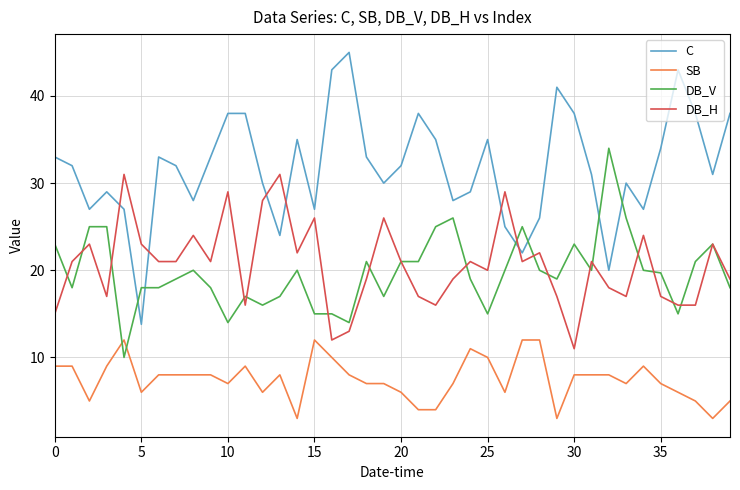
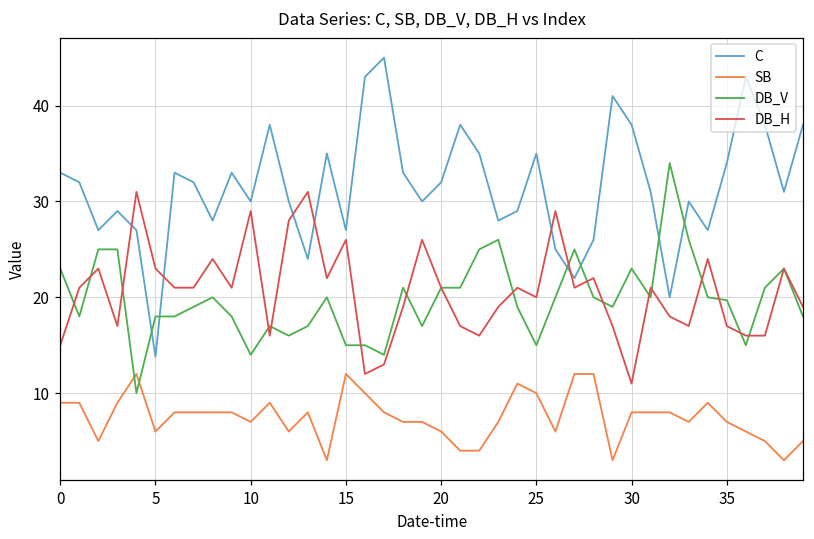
  {
    "C": {
      "0": 33,
      "5": 14,
-     "10": 38,
+     "10": 30,
      "15": 27,
      "20": 32,
      "25": 35,
      "30": 38,
      "35": 34
    },
    "DB_V": {
      "0": 23,
      "5": 18,
      "10": 14,
      "15": 15,
      "25": 15,
      "30": 23,
      "35": 20
    }
  }
